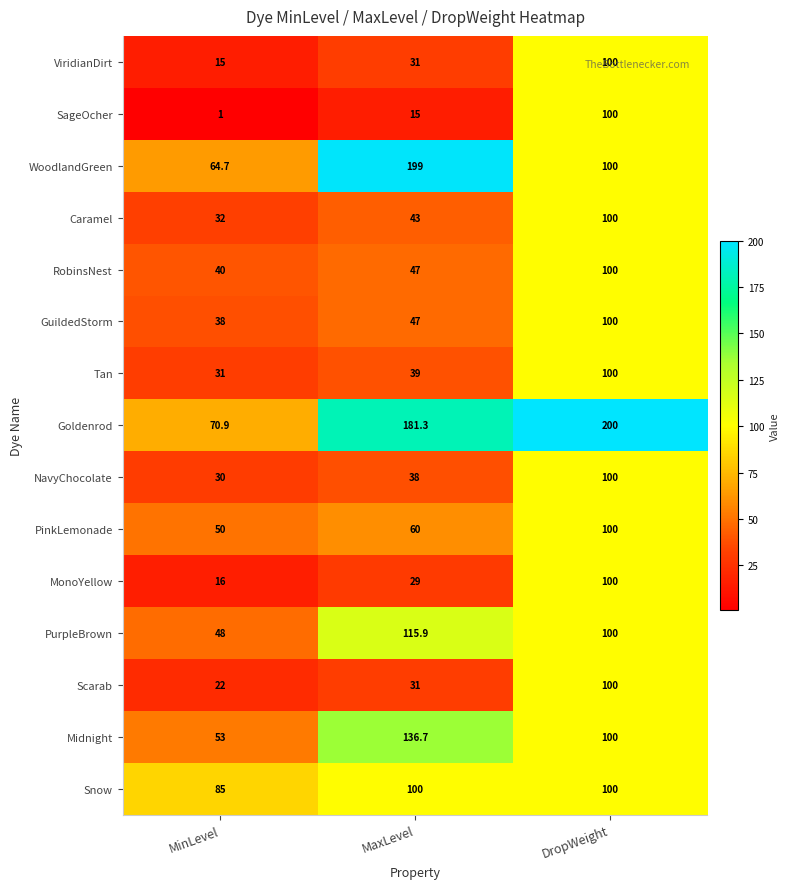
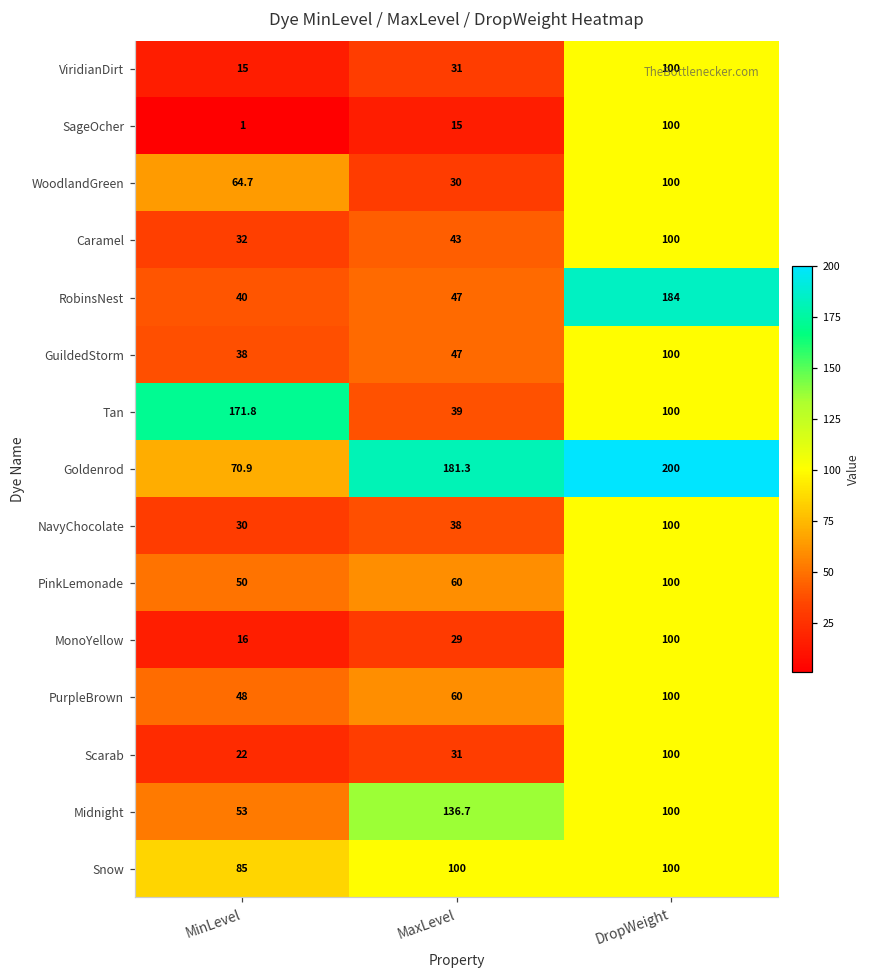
  {
    "ViridianDirt": {
      "MinLevel": 15,
      "MaxLevel": 31
    },
    "SageOcher": {
      "MinLevel": 1,
      "MaxLevel": 15,
      "DropWeight": 100
    },
    "WoodlandGreen": {
      "MinLevel": 64.7,
-     "MaxLevel": 199,
+     "MaxLevel": 30,
      "DropWeight": 100
    },
    "Caramel": {
      "MinLevel": 32,
      "MaxLevel": 43,
      "DropWeight": 100
    },
    "RobinsNest": {
      "MinLevel": 40,
      "MaxLevel": 47,
-     "DropWeight": 100
+     "DropWeight": 184
    },
    "GuildedStorm": {
      "MinLevel": 38,
      "MaxLevel": 47,
      "DropWeight": 100
    },
    "Tan": {
-     "MinLevel": 31,
+     "MinLevel": 171.8,
      "MaxLevel": 39,
      "DropWeight": 100
    },
    "Goldenrod": {
      "MinLevel": 70.9,
      "MaxLevel": 181.3,
      "DropWeight": 200
    },
    "NavyChocolate": {
      "MinLevel": 30,
      "MaxLevel": 38,
      "DropWeight": 100
    },
    "PinkLemonade": {
      "MinLevel": 50,
      "MaxLevel": 60,
      "DropWeight": 100
    },
    "MonoYellow": {
      "MinLevel": 16,
      "MaxLevel": 29,
      "DropWeight": 100
    },
    "PurpleBrown": {
      "MinLevel": 48,
-     "MaxLevel": 115.9,
+     "MaxLevel": 60,
      "DropWeight": 100
    },
    "Scarab": {
      "MinLevel": 22,
      "MaxLevel": 31,
      "DropWeight": 100
    },
    "Midnight": {
      "MinLevel": 53,
      "MaxLevel": 136.7,
      "DropWeight": 100
    },
    "Snow": {
      "MinLevel": 85,
      "MaxLevel": 100,
      "DropWeight": 100
    }
  }
